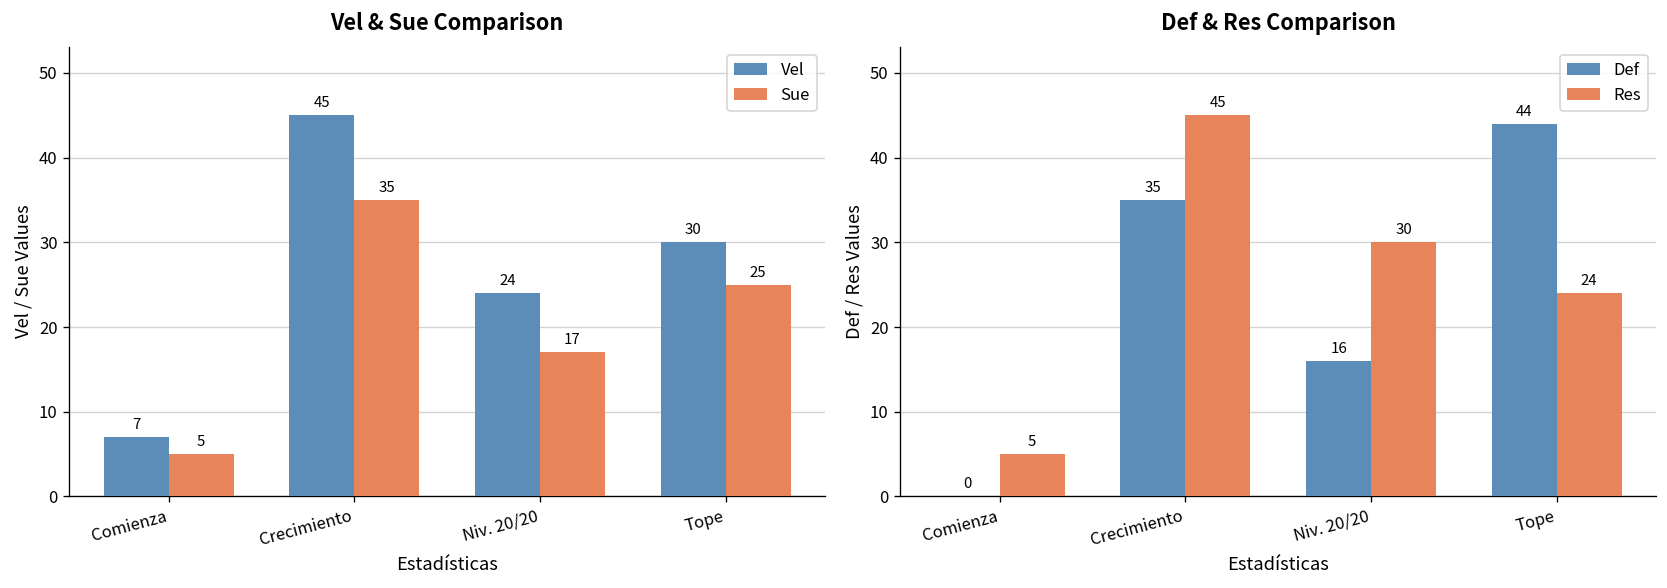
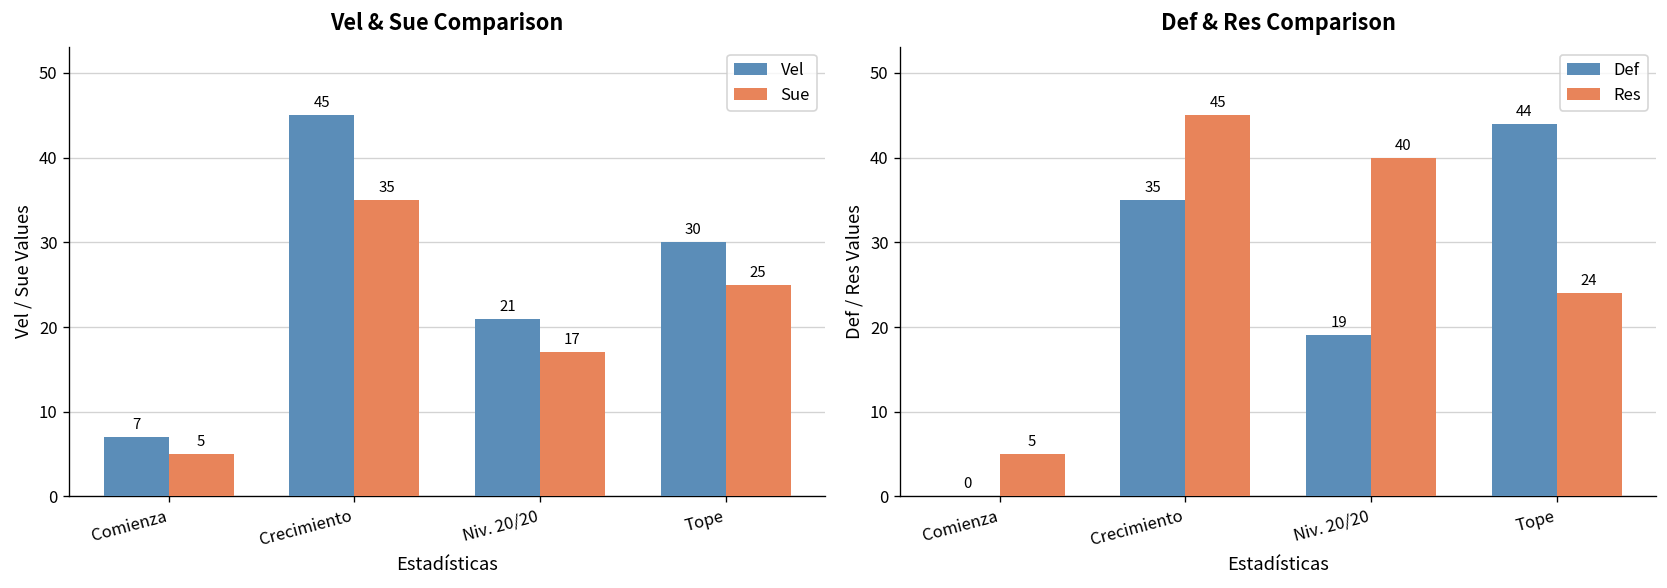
  {
    "Vel & Sue Comparison": {
      "Vel": {
        "Comienza": 7,
        "Crecimiento": 45,
-       "Niv. 20/20": 24,
+       "Niv. 20/20": 21,
        "Tope": 30
      },
      "Sue": {
        "Comienza": 5,
        "Crecimiento": 35,
        "Niv. 20/20": 17,
        "Tope": 25
      }
    },
    "Def & Res Comparison": {
      "Def": {
        "Comienza": 0,
        "Crecimiento": 35,
-       "Niv. 20/20": 16,
+       "Niv. 20/20": 19,
        "Tope": 44
      },
      "Res": {
        "Comienza": 5,
        "Crecimiento": 45,
-       "Niv. 20/20": 30,
+       "Niv. 20/20": 40,
        "Tope": 24
      }
    }
  }
